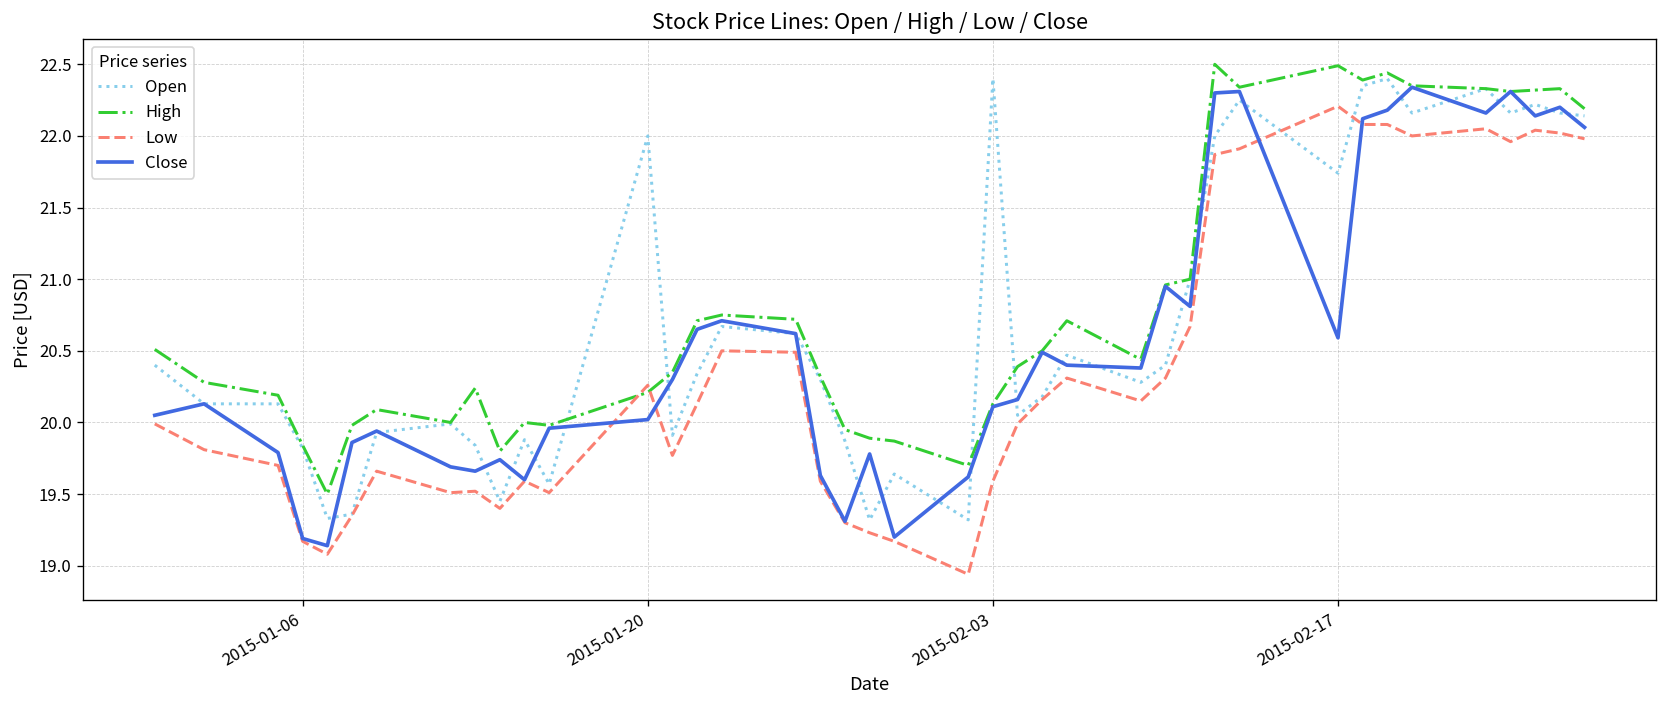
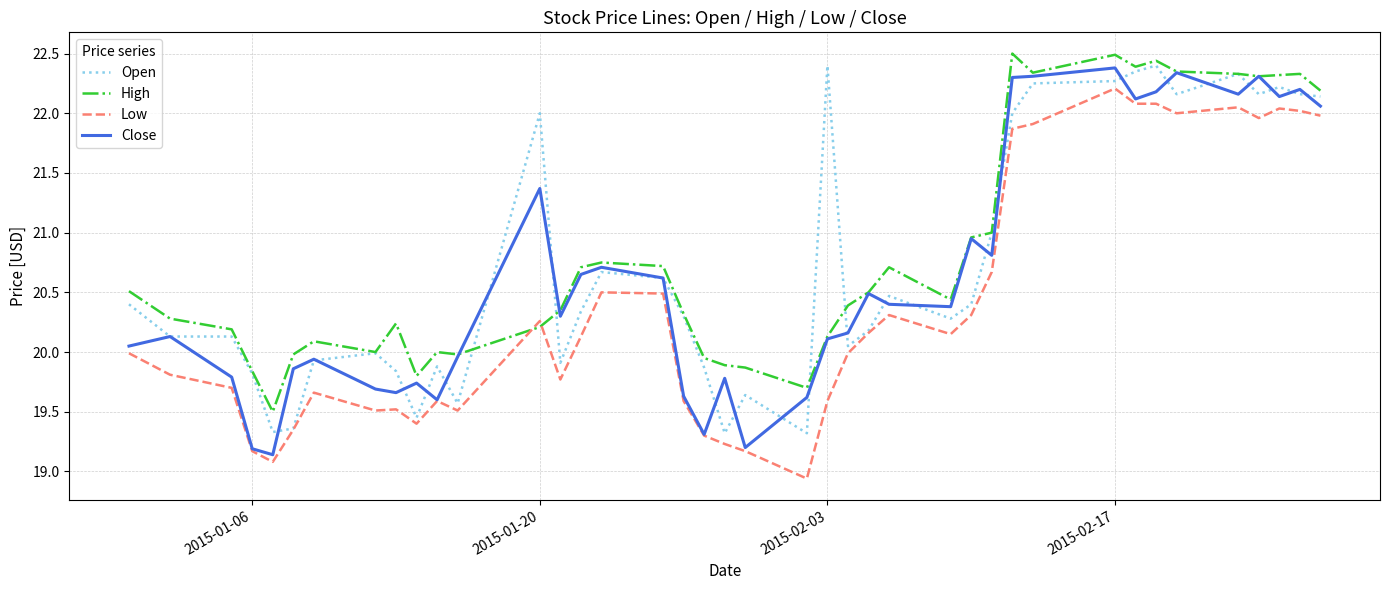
  {
    "Open": {
      "2015-01-20": 22.00,
      "2015-02-03": 22.40,
-     "2015-02-17": 21.74
+     "2015-02-17": 22.27
    },
    "High": {
      "2015-01-20": 20.21,
      "2015-02-17": 22.49
    },
    "Low": {
      "2015-01-20": 20.26,
      "2015-02-03": 19.59,
      "2015-02-17": 22.21
    },
    "Close": {
-     "2015-01-20": 20.02,
-     "2015-02-17": 20.59
+     "2015-01-20": 21.37,
+     "2015-02-17": 22.38
    }
  }
